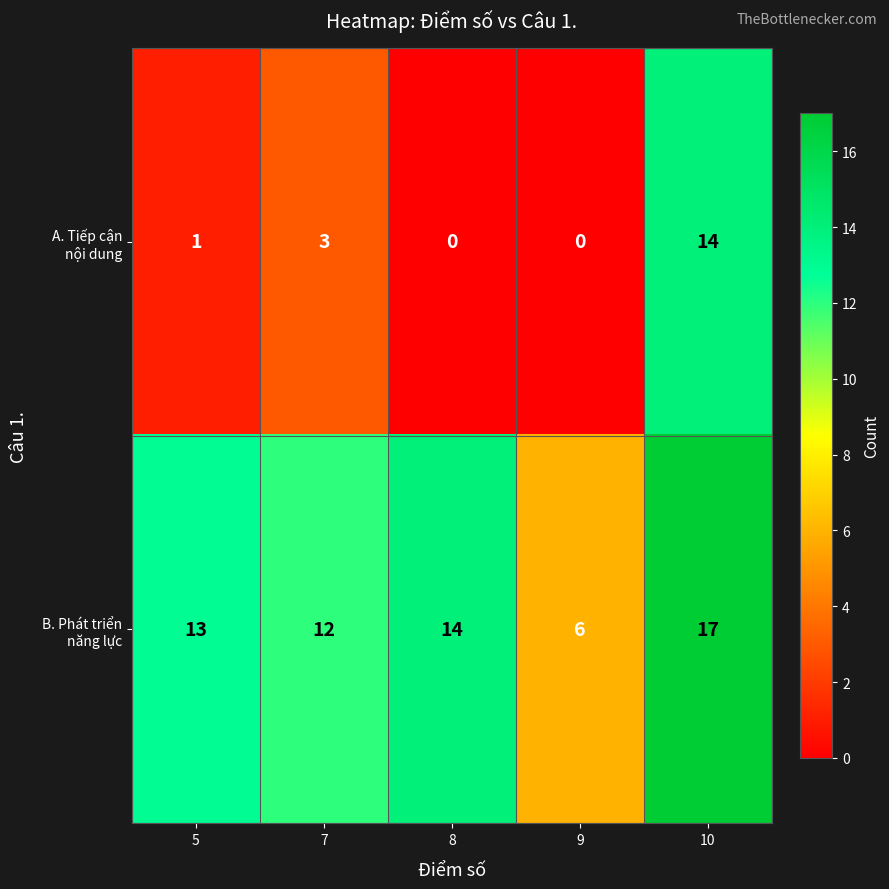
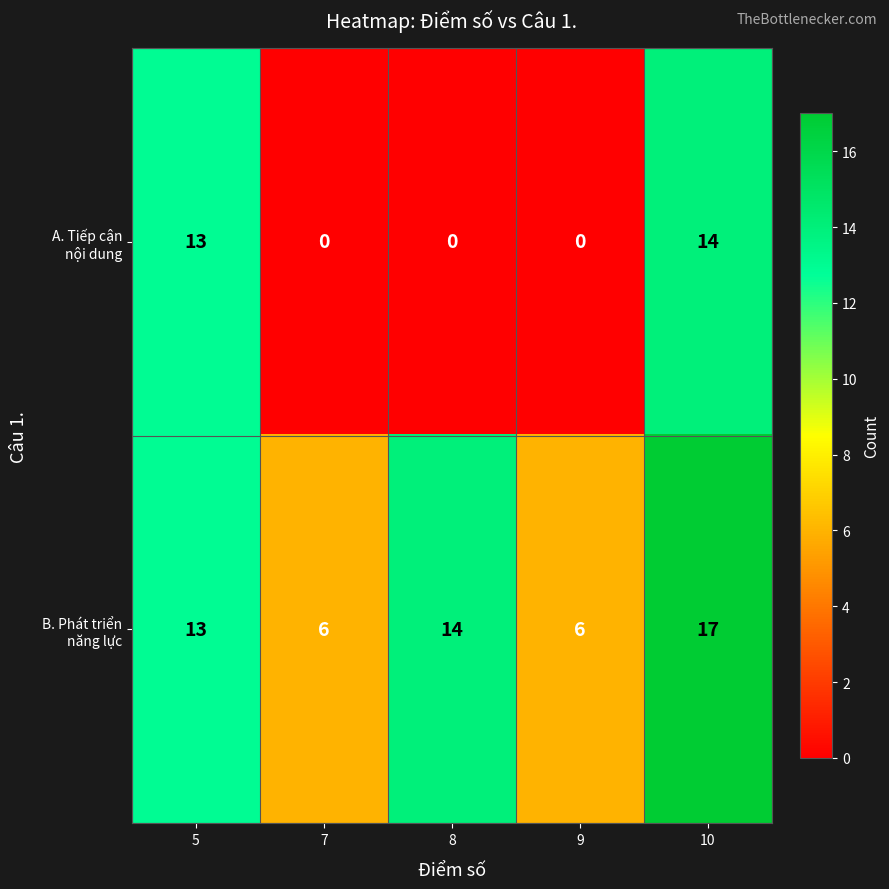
  {
    "A. Tiếp cận nội dung": {
-     "5": 1,
-     "7": 3,
+     "5": 13,
+     "7": 0,
      "8": 0,
      "9": 0,
      "10": 14
    },
    "B. Phát triển năng lực": {
      "5": 13,
-     "7": 12,
+     "7": 6,
      "8": 14,
      "9": 6,
      "10": 17
    }
  }
